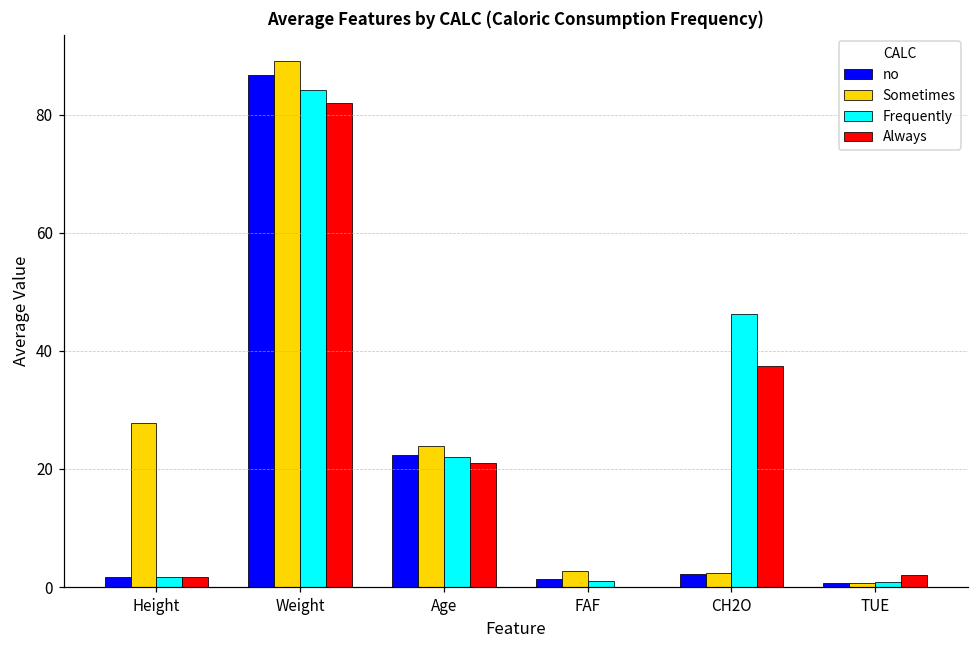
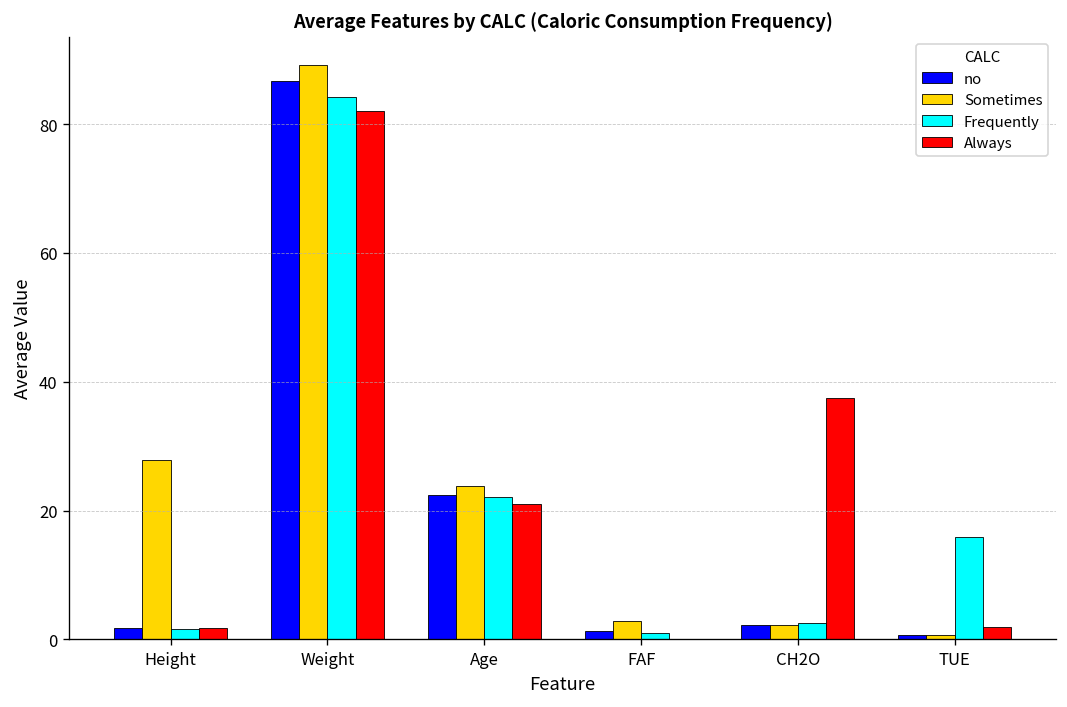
  {
    "no": {
      "Height": 2,
      "Weight": 87,
      "Age": 22,
      "FAF": 1,
      "CH2O": 2,
      "TUE": 1
    },
    "Sometimes": {
      "Height": 28,
      "Weight": 89,
      "Age": 24,
      "FAF": 3,
      "CH2O": 2,
      "TUE": 1
    },
    "Frequently": {
      "Height": 2,
      "Weight": 84,
      "Age": 22,
      "FAF": 1,
-     "CH2O": 46,
-     "TUE": 1
+     "CH2O": 3,
+     "TUE": 16
    },
    "Always": {
      "Height": 2,
      "Weight": 82,
      "Age": 21,
      "FAF": 0,
      "CH2O": 38,
      "TUE": 2
    }
  }
